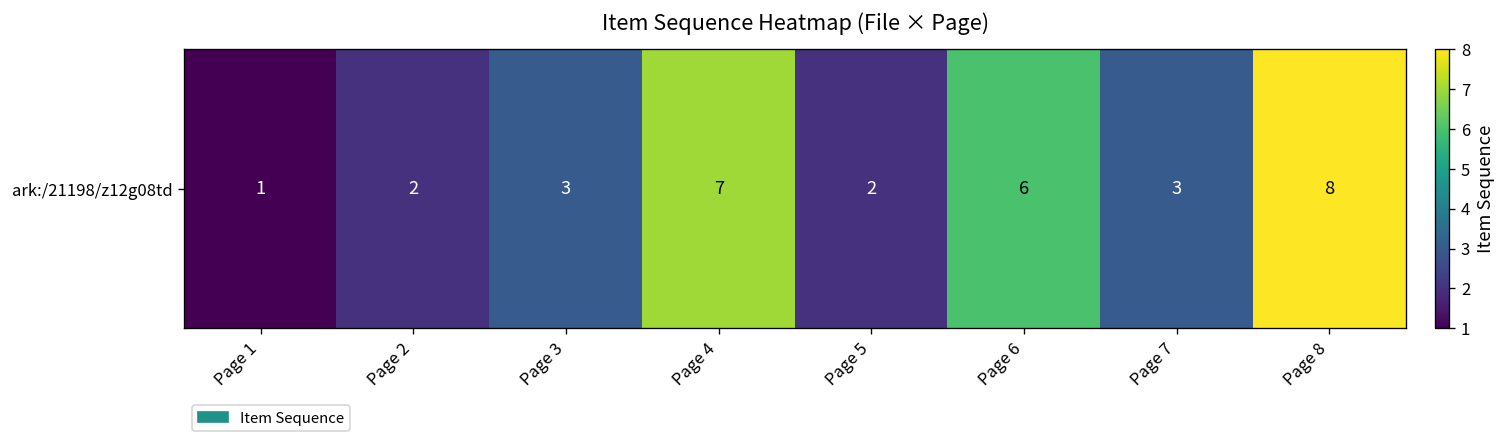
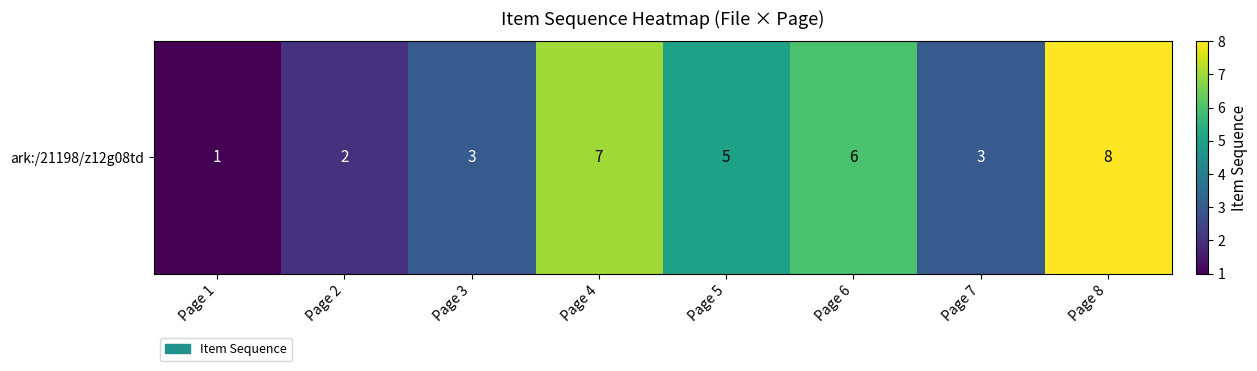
  {
    "ark:/21198/z12g08td": {
      "Page 1": 1,
      "Page 2": 2,
      "Page 3": 3,
      "Page 4": 7,
-     "Page 5": 2,
+     "Page 5": 5,
      "Page 6": 6,
      "Page 7": 3,
      "Page 8": 8
    }
  }
